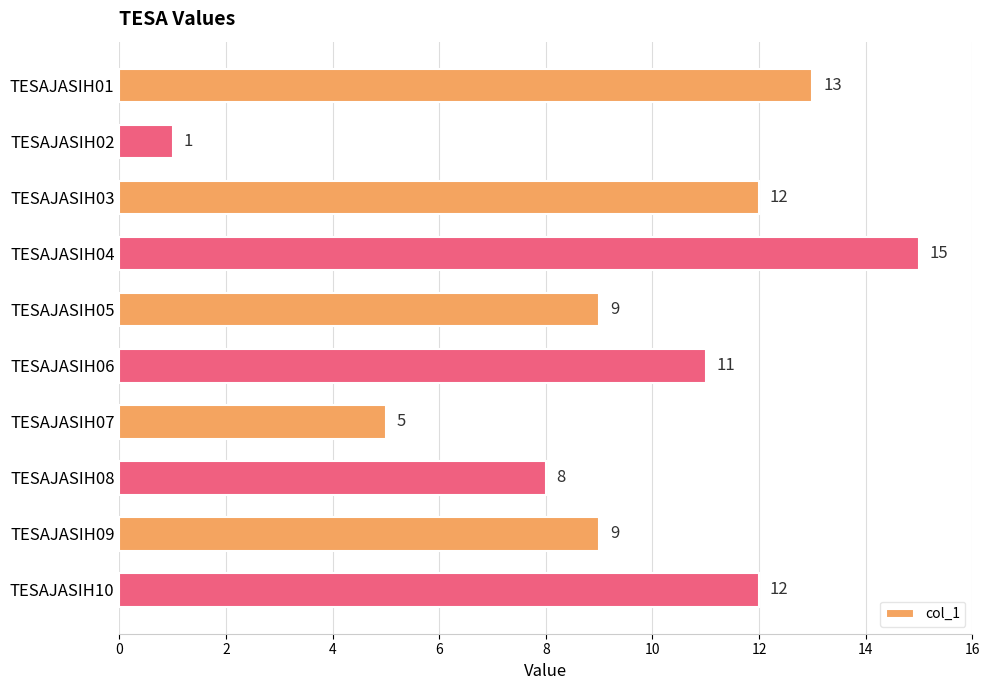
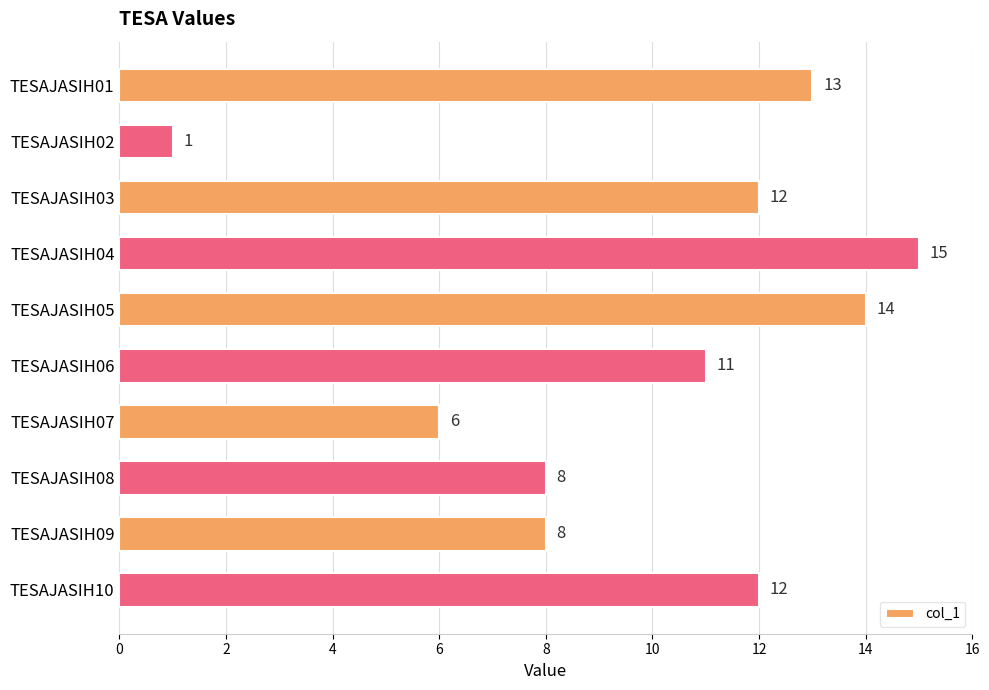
  {
    "TESAJASIH01": 13,
    "TESAJASIH02": 1,
    "TESAJASIH03": 12,
    "TESAJASIH04": 15,
-   "TESAJASIH05": 9,
+   "TESAJASIH05": 14,
    "TESAJASIH06": 11,
-   "TESAJASIH07": 5,
+   "TESAJASIH07": 6,
    "TESAJASIH08": 8,
-   "TESAJASIH09": 9,
+   "TESAJASIH09": 8,
    "TESAJASIH10": 12
  }
